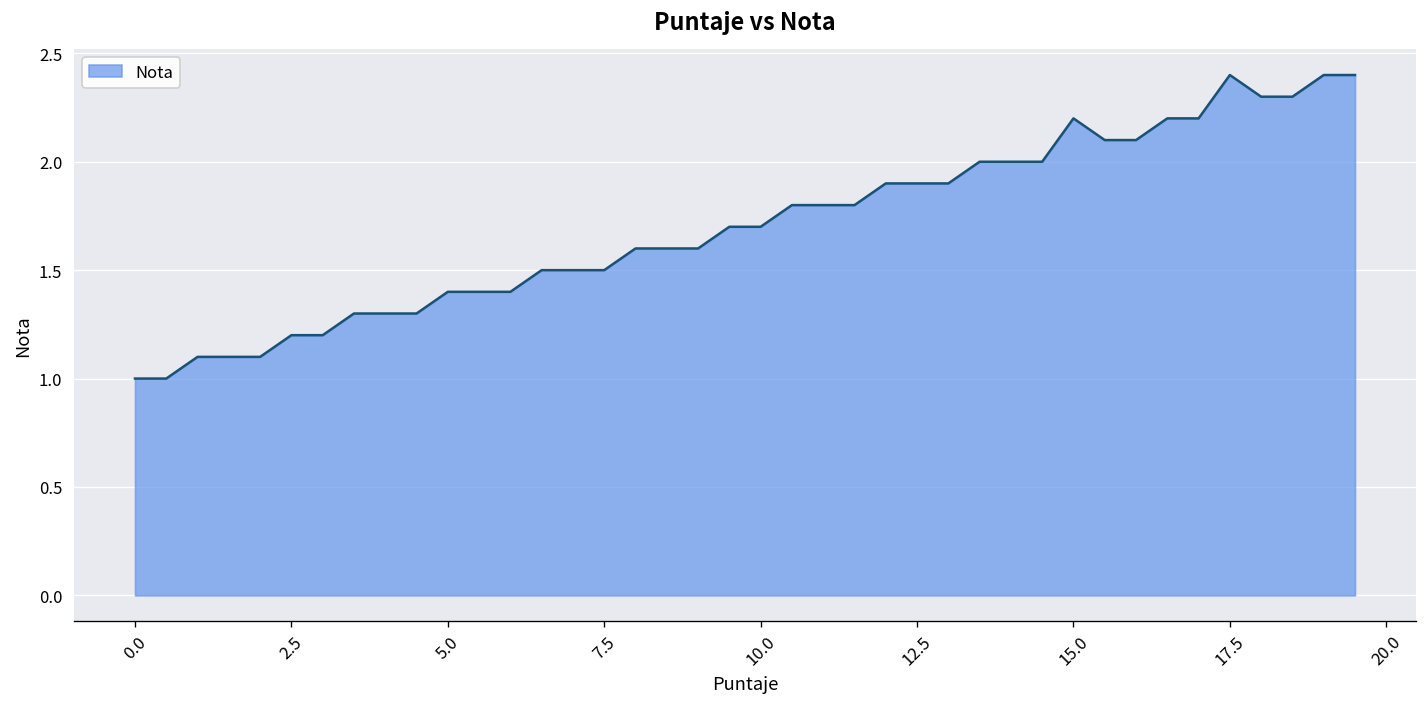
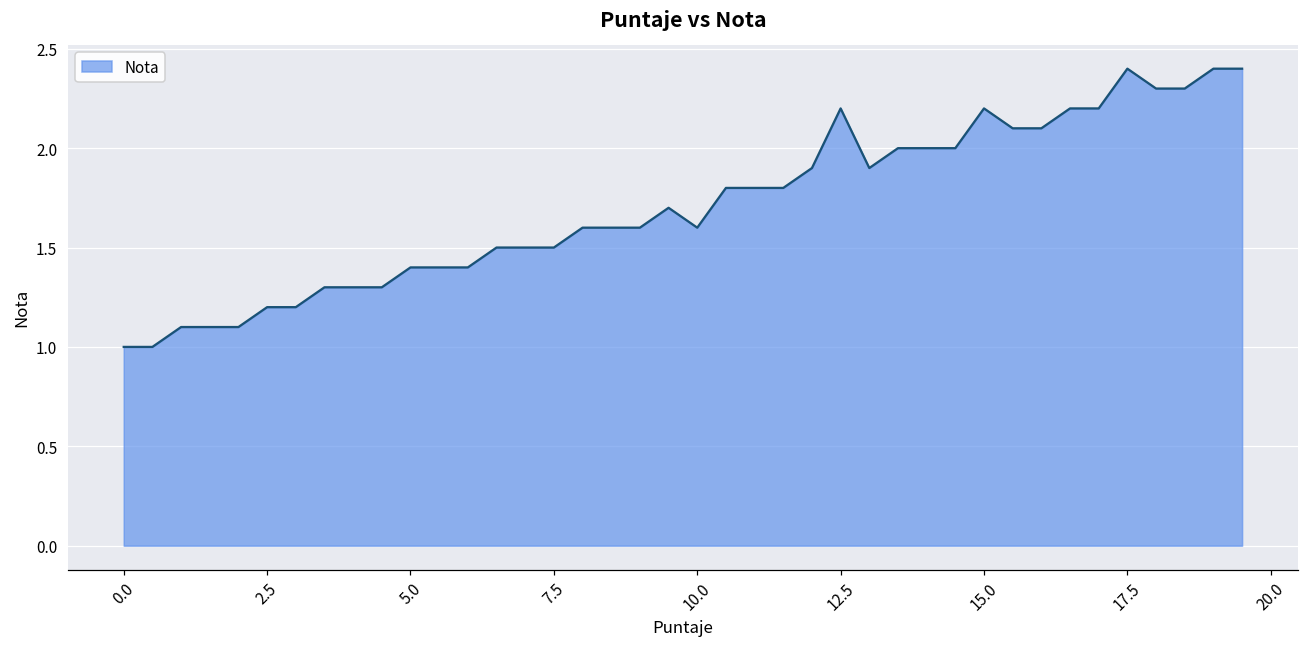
  {
    "0.0": 1.0,
    "2.5": 1.2,
    "5.0": 1.4,
    "7.5": 1.5,
-   "10.0": 1.7,
-   "12.5": 1.9,
+   "10.0": 1.6,
+   "12.5": 2.2,
    "15.0": 2.2,
    "17.5": 2.4
  }
